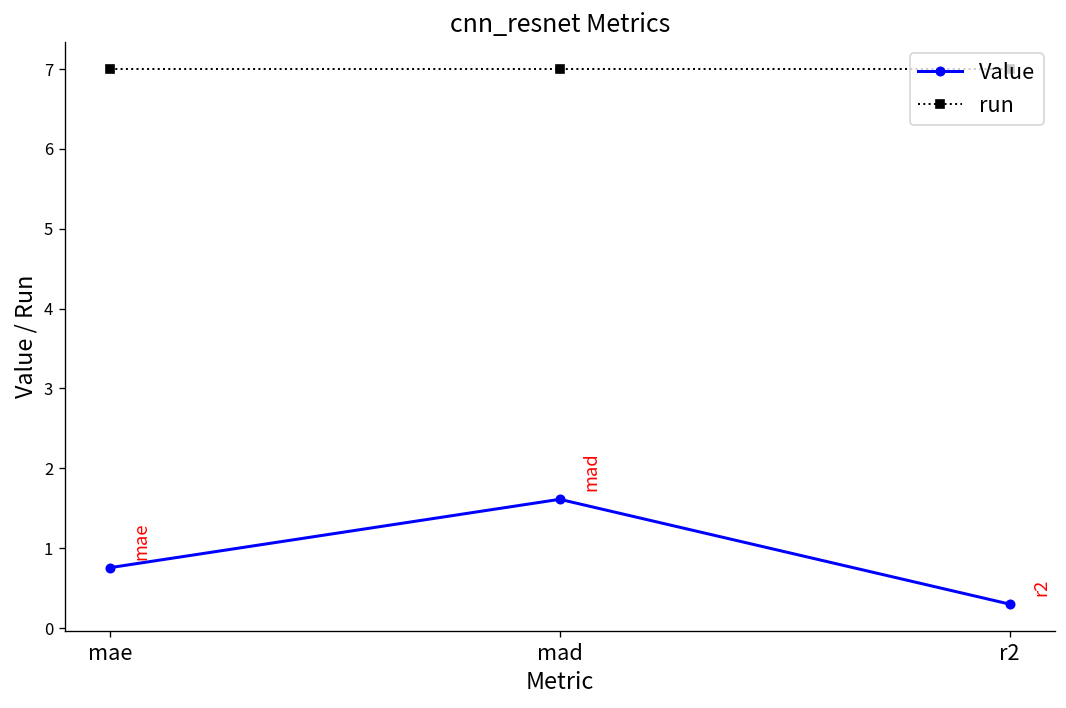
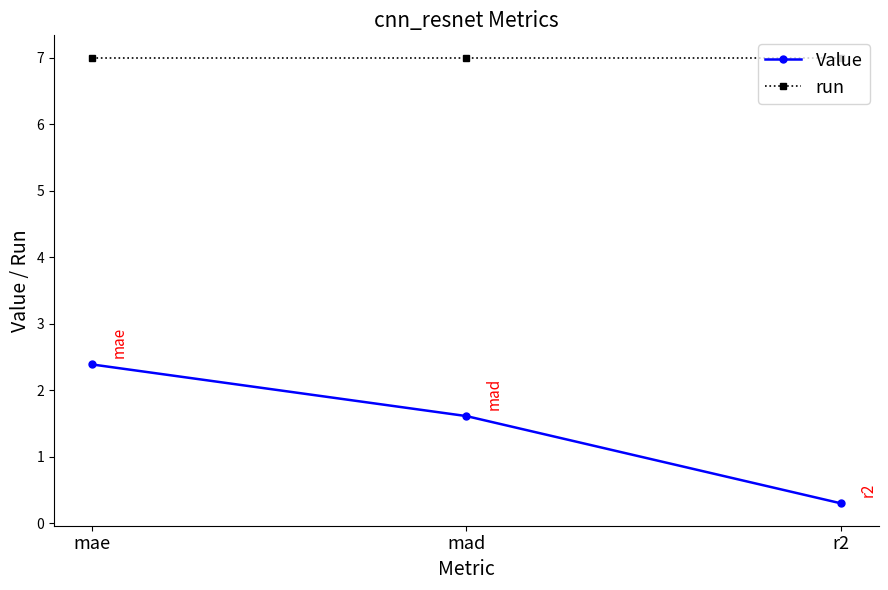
  {
    "Value": {
-     "mae": 0.8,
+     "mae": 2.4,
      "mad": 1.6,
      "r2": 0.3
    },
    "run": {
      "mae": 7.0,
      "mad": 7.0
    }
  }
